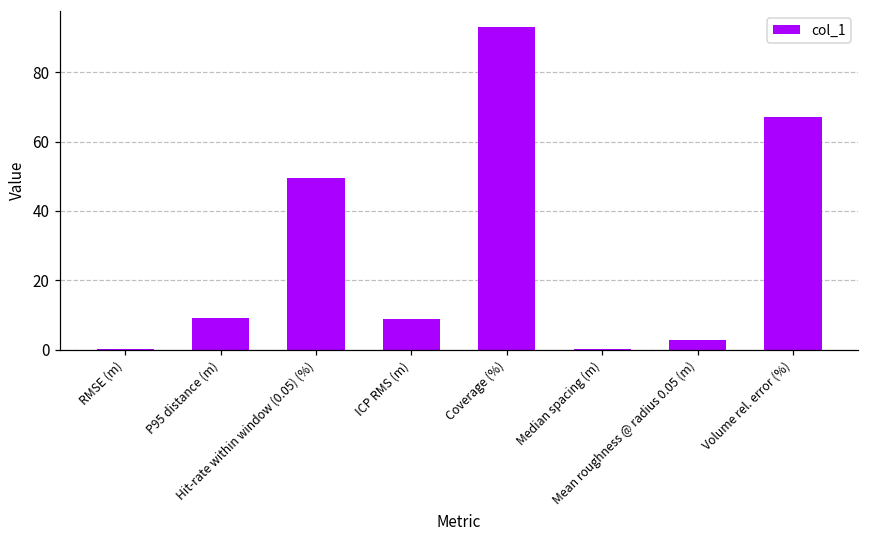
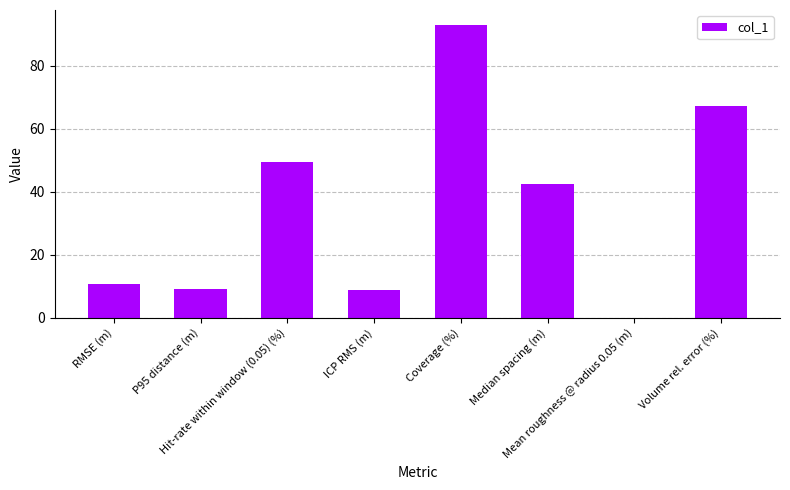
  {
-   "RMSE (m)": 0,
+   "RMSE (m)": 11,
    "P95 distance (m)": 9,
    "Hit-rate within window (0.05) (%)": 50,
    "ICP RMS (m)": 9,
    "Coverage (%)": 93,
-   "Median spacing (m)": 0,
-   "Mean roughness @ radius 0.05 (m)": 3,
+   "Median spacing (m)": 42,
+   "Mean roughness @ radius 0.05 (m)": 0,
    "Volume rel. error (%)": 67
  }
